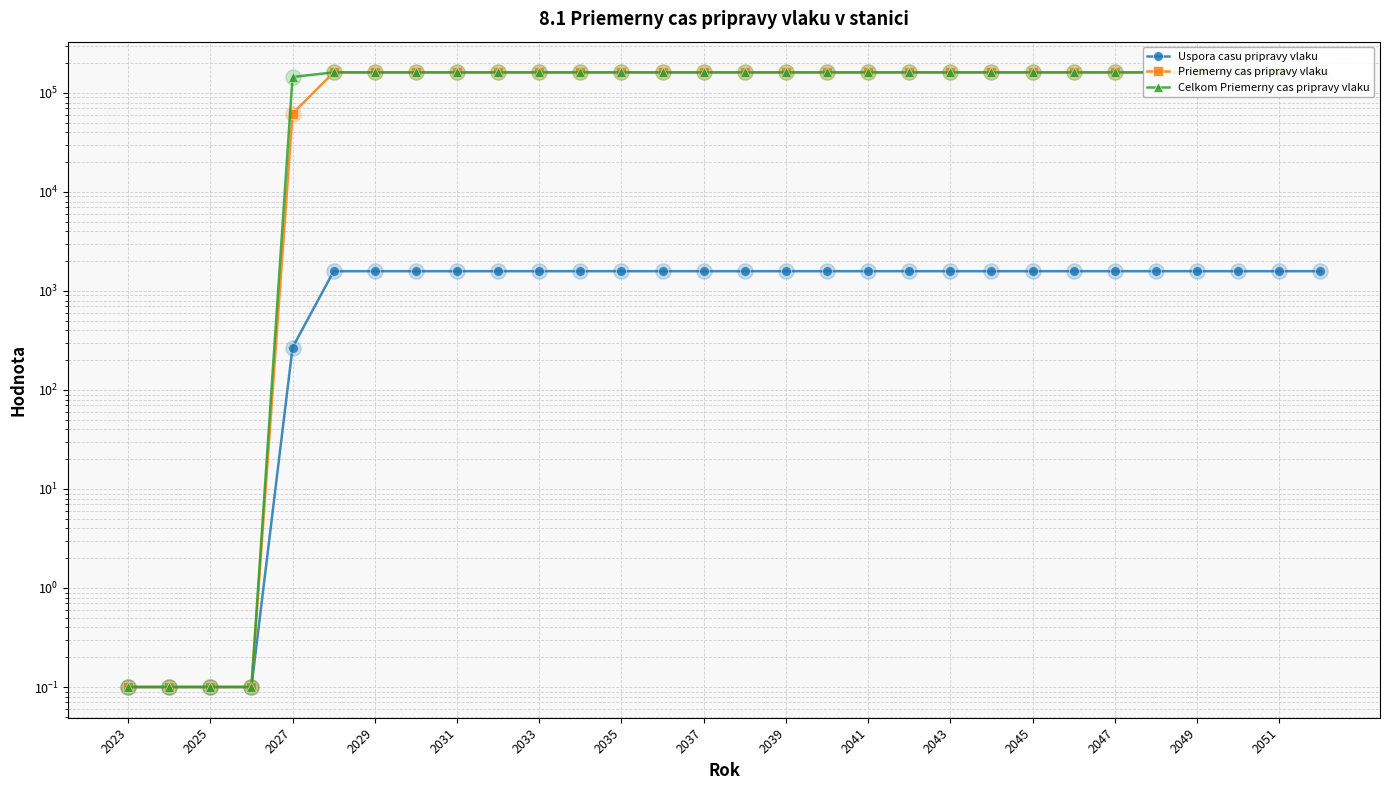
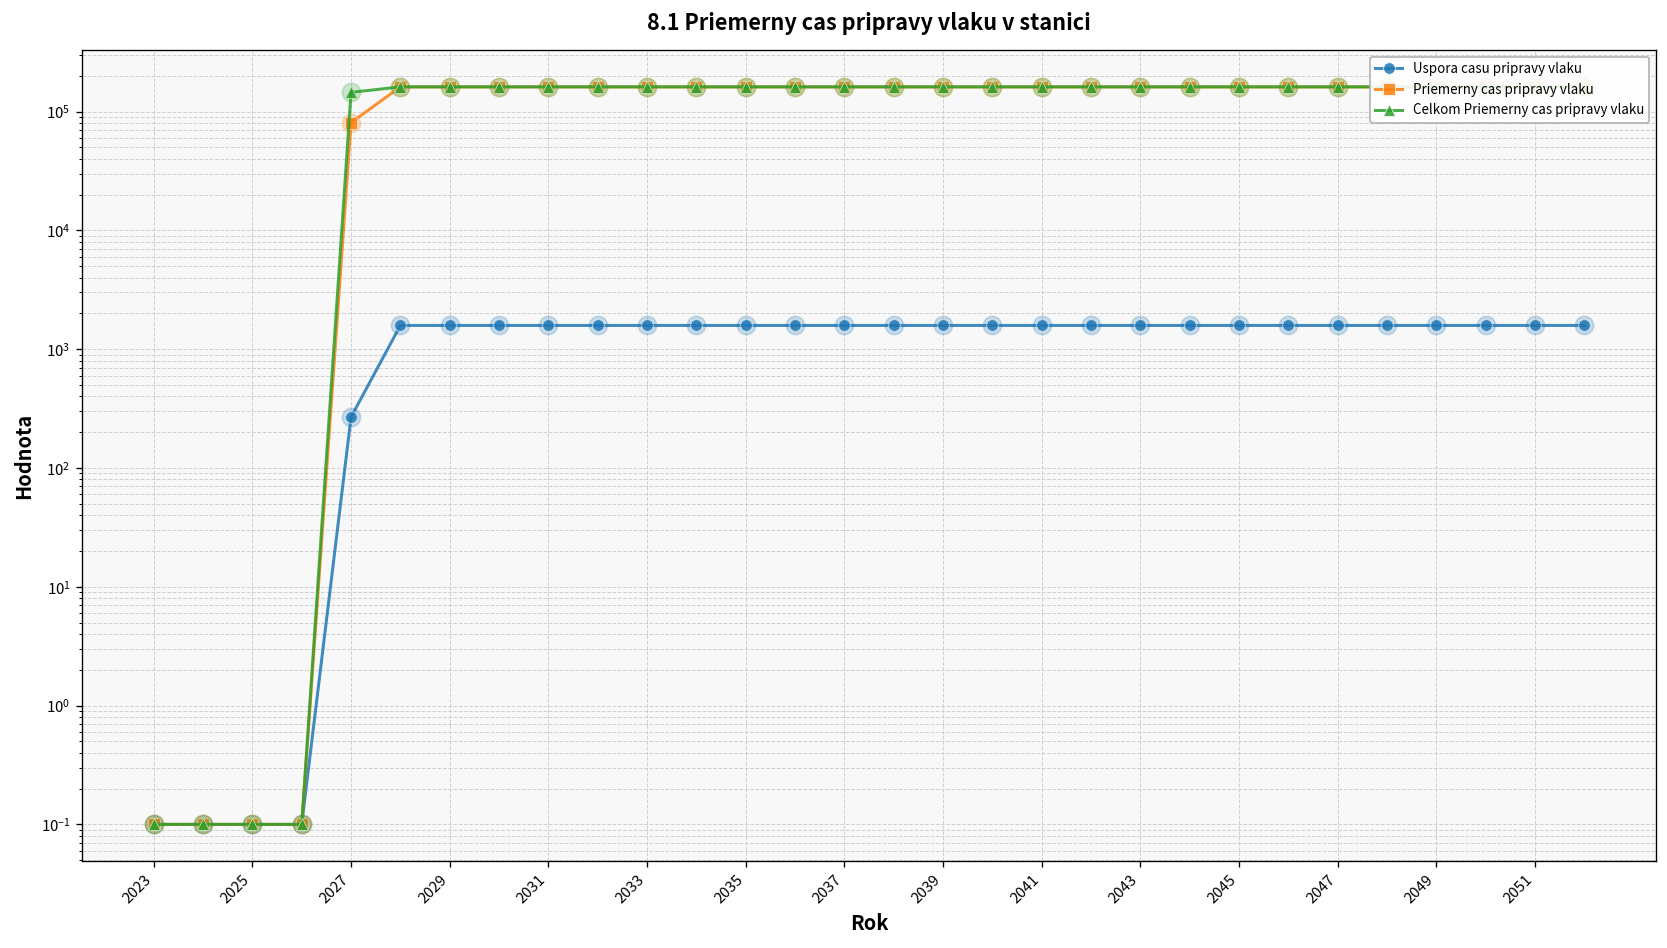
  {
    "Uspora casu pripravy vlaku": {
      "2027": 270,
      "2029": 1600,
      "2031": 1600,
      "2033": 1600,
      "2035": 1600,
      "2037": 1600,
      "2039": 1600,
      "2041": 1600,
      "2043": 1600,
      "2045": 1600,
      "2047": 1600,
      "2049": 1600,
      "2051": 1600
    },
    "Priemerny cas pripravy vlaku": {
-     "2027": 60000
+     "2027": 80000
    },
    "Celkom Priemerny cas pripravy vlaku": {
      "2027": 150000
    }
  }
